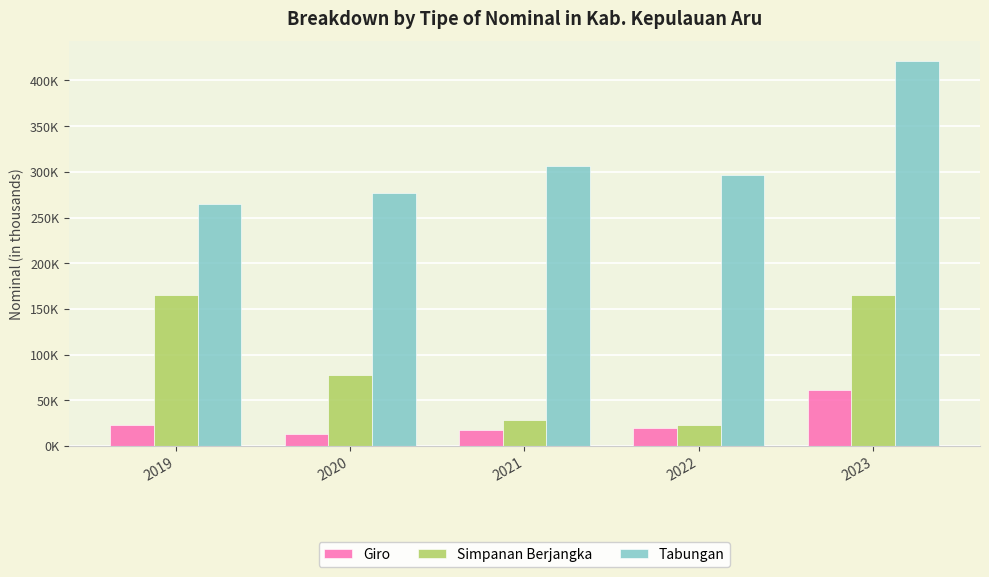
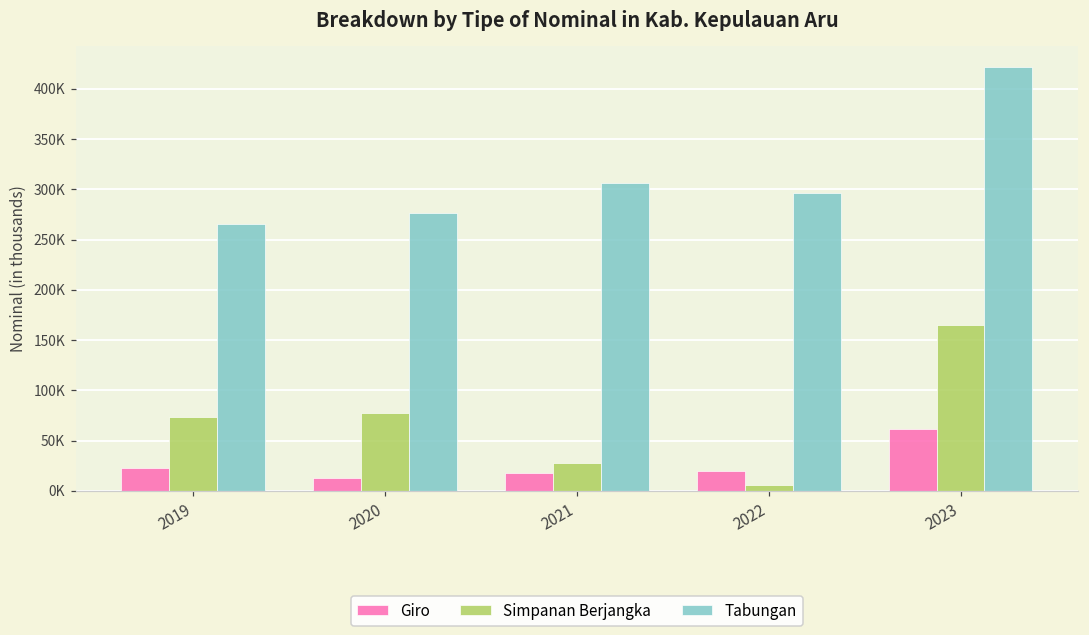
  {
    "Giro": {
      "2019": 20000,
      "2020": 10000,
      "2021": 20000,
      "2022": 20000,
      "2023": 60000
    },
    "Simpanan Berjangka": {
-     "2019": 160000,
+     "2019": 70000,
      "2020": 80000,
      "2021": 30000,
-     "2022": 20000,
+     "2022": 10000,
      "2023": 160000
    },
    "Tabungan": {
      "2019": 270000,
      "2020": 280000,
      "2021": 310000,
      "2022": 300000,
      "2023": 420000
    }
  }
